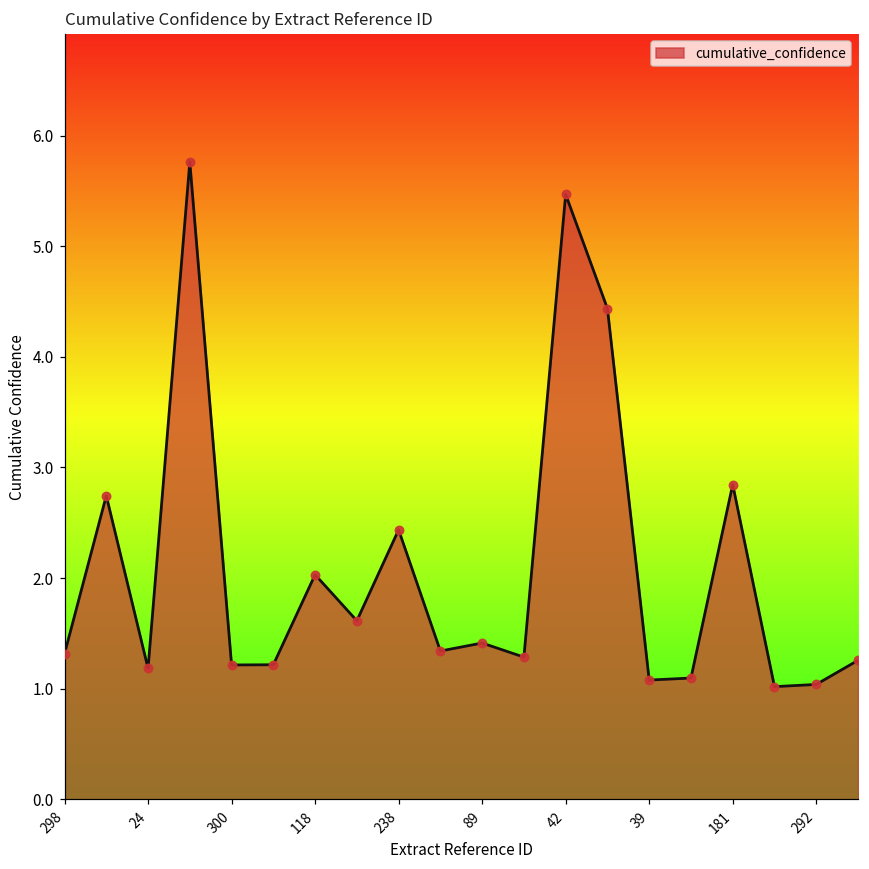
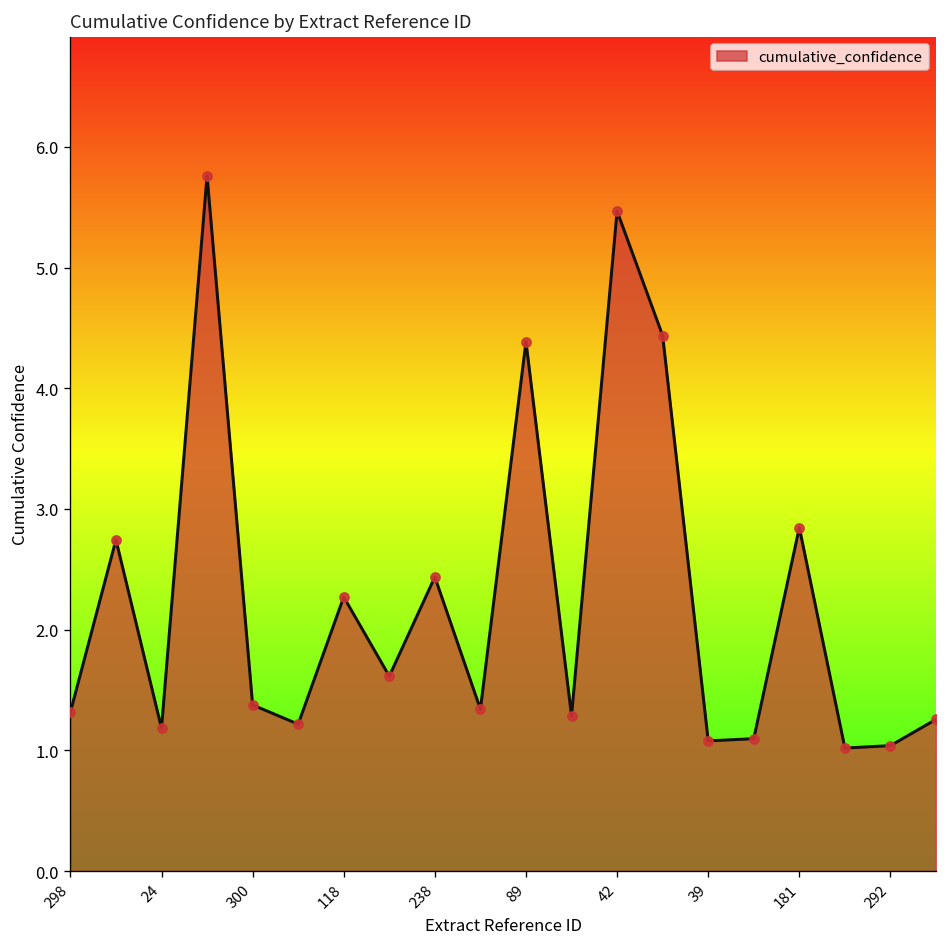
  {
    "298": 1.32,
    "24": 1.18,
-   "300": 1.21,
-   "118": 2.03,
+   "300": 1.38,
+   "118": 2.27,
    "238": 2.44,
-   "89": 1.41,
+   "89": 4.39,
    "42": 5.47,
    "39": 1.08,
    "181": 2.85,
    "292": 1.04
  }
